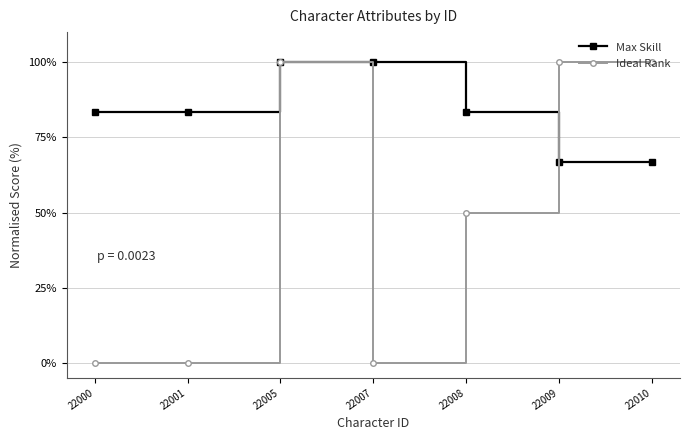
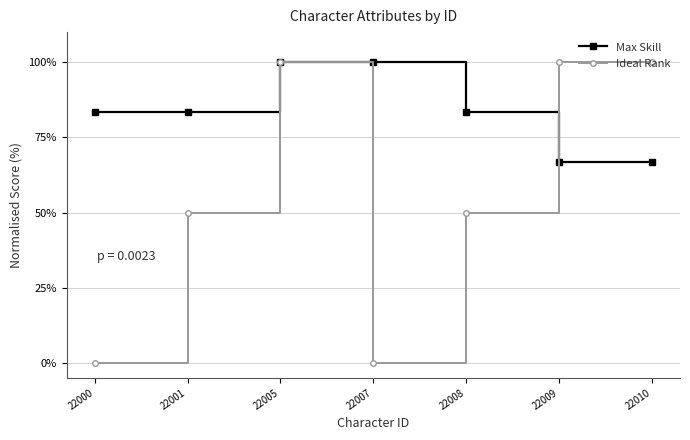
  {
    "Max Skill": {
      "22000": "83%",
      "22001": "83%",
      "22007": "100%",
      "22008": "83%",
      "22009": "67%",
      "22010": "67%"
    },
    "Ideal Rank": {
      "22000": "0%",
-     "22001": "0%",
+     "22001": "50%",
      "22007": "0%",
      "22008": "50%",
      "22009": "100%",
      "22010": "100%"
    }
  }
